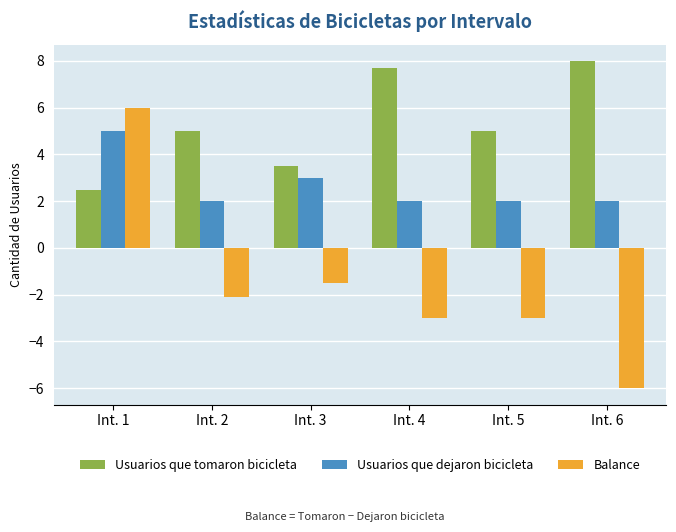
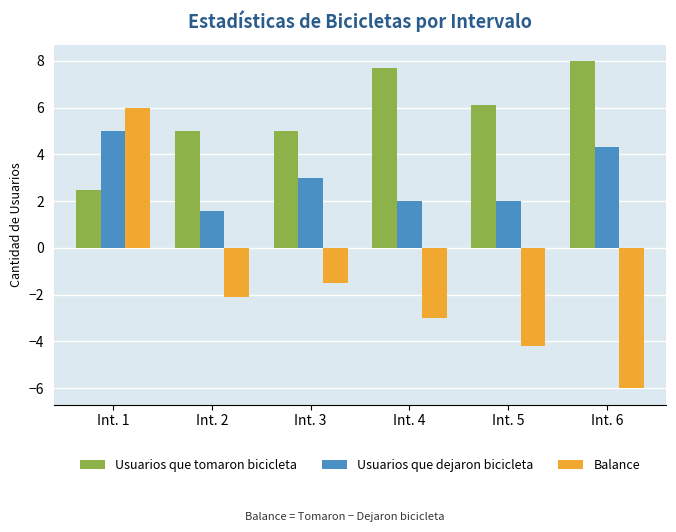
  {
    "Usuarios que tomaron bicicleta": {
      "Int. 1": 2.5,
      "Int. 2": 5.0,
-     "Int. 3": 3.5,
+     "Int. 3": 5.0,
      "Int. 4": 7.7,
-     "Int. 5": 5.0,
+     "Int. 5": 6.1,
      "Int. 6": 8.0
    },
    "Usuarios que dejaron bicicleta": {
      "Int. 1": 5.0,
-     "Int. 2": 2.0,
+     "Int. 2": 1.6,
      "Int. 3": 3.0,
      "Int. 4": 2.0,
      "Int. 5": 2.0,
-     "Int. 6": 2.0
+     "Int. 6": 4.3
    },
    "Balance": {
      "Int. 1": 6.0,
      "Int. 2": -2.1,
      "Int. 3": -1.5,
      "Int. 4": -3.0,
-     "Int. 5": -3.0,
+     "Int. 5": -4.2,
      "Int. 6": -6.0
    }
  }
